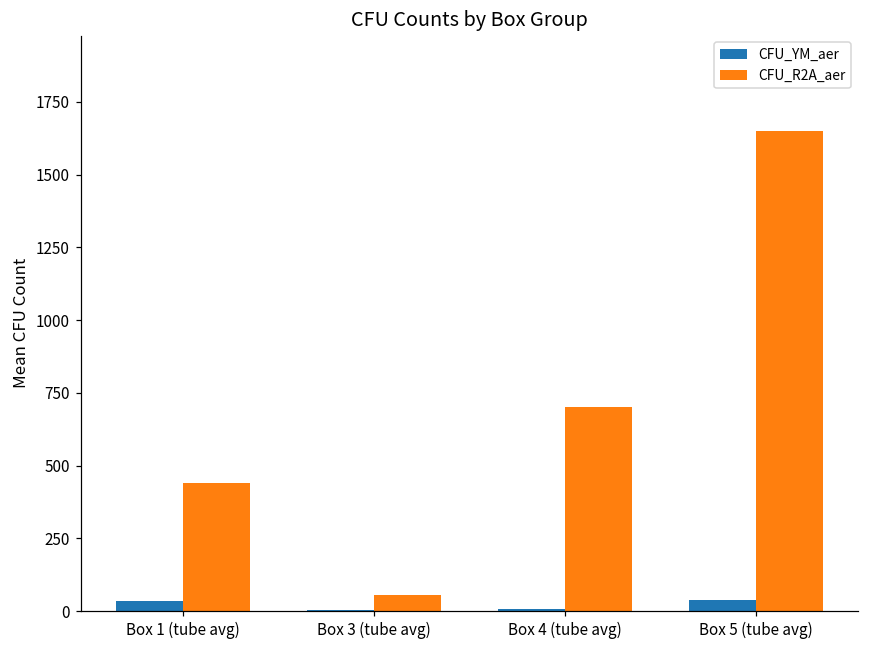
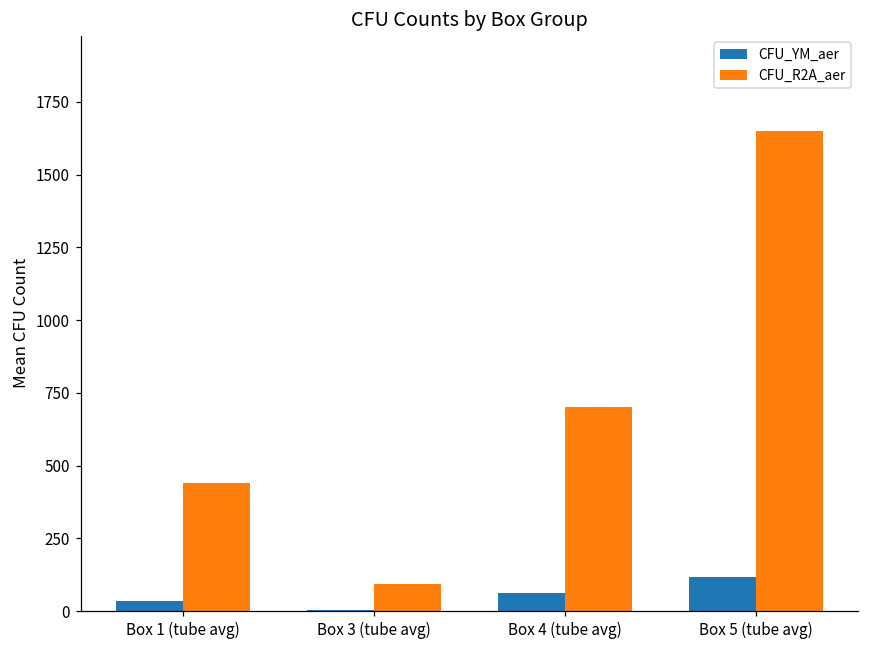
  {
    "CFU_YM_aer": {
      "Box 1 (tube avg)": 40,
-     "Box 4 (tube avg)": 10,
-     "Box 5 (tube avg)": 40
+     "Box 4 (tube avg)": 60,
+     "Box 5 (tube avg)": 120
    },
    "CFU_R2A_aer": {
      "Box 1 (tube avg)": 440,
-     "Box 3 (tube avg)": 50,
+     "Box 3 (tube avg)": 90,
      "Box 4 (tube avg)": 700,
      "Box 5 (tube avg)": 1650
    }
  }
